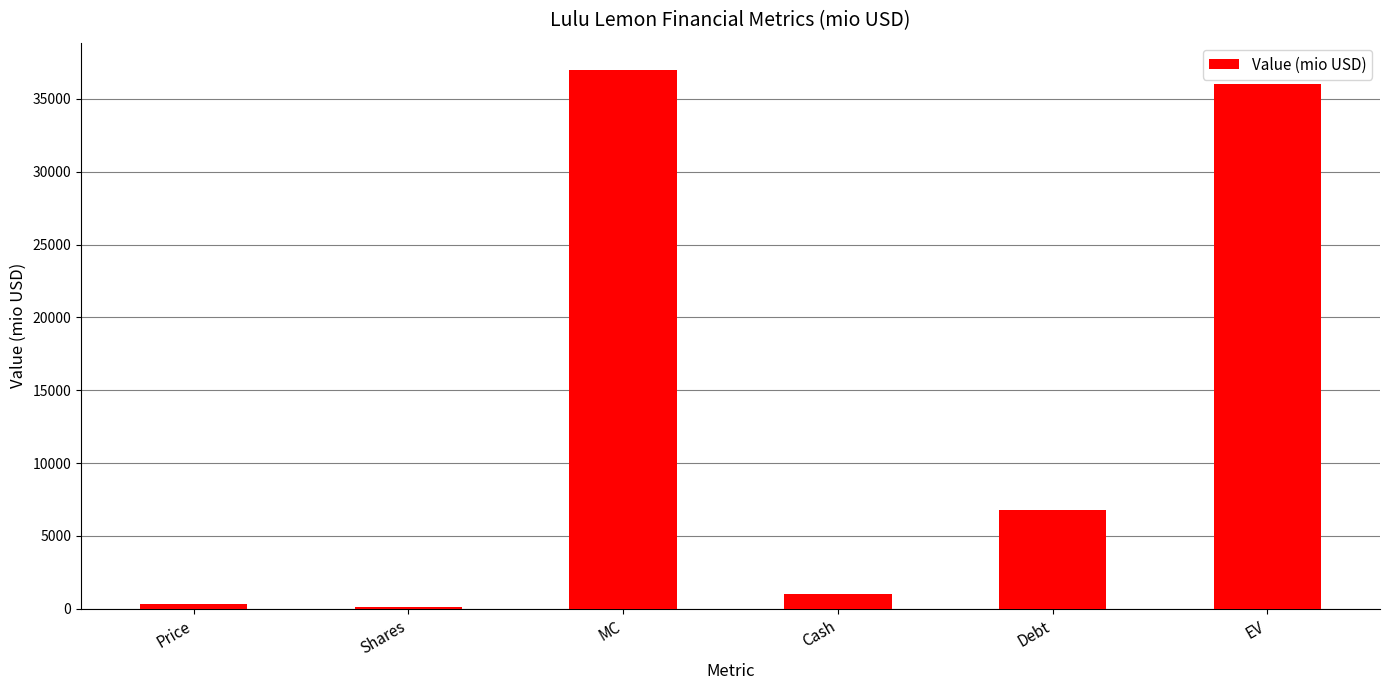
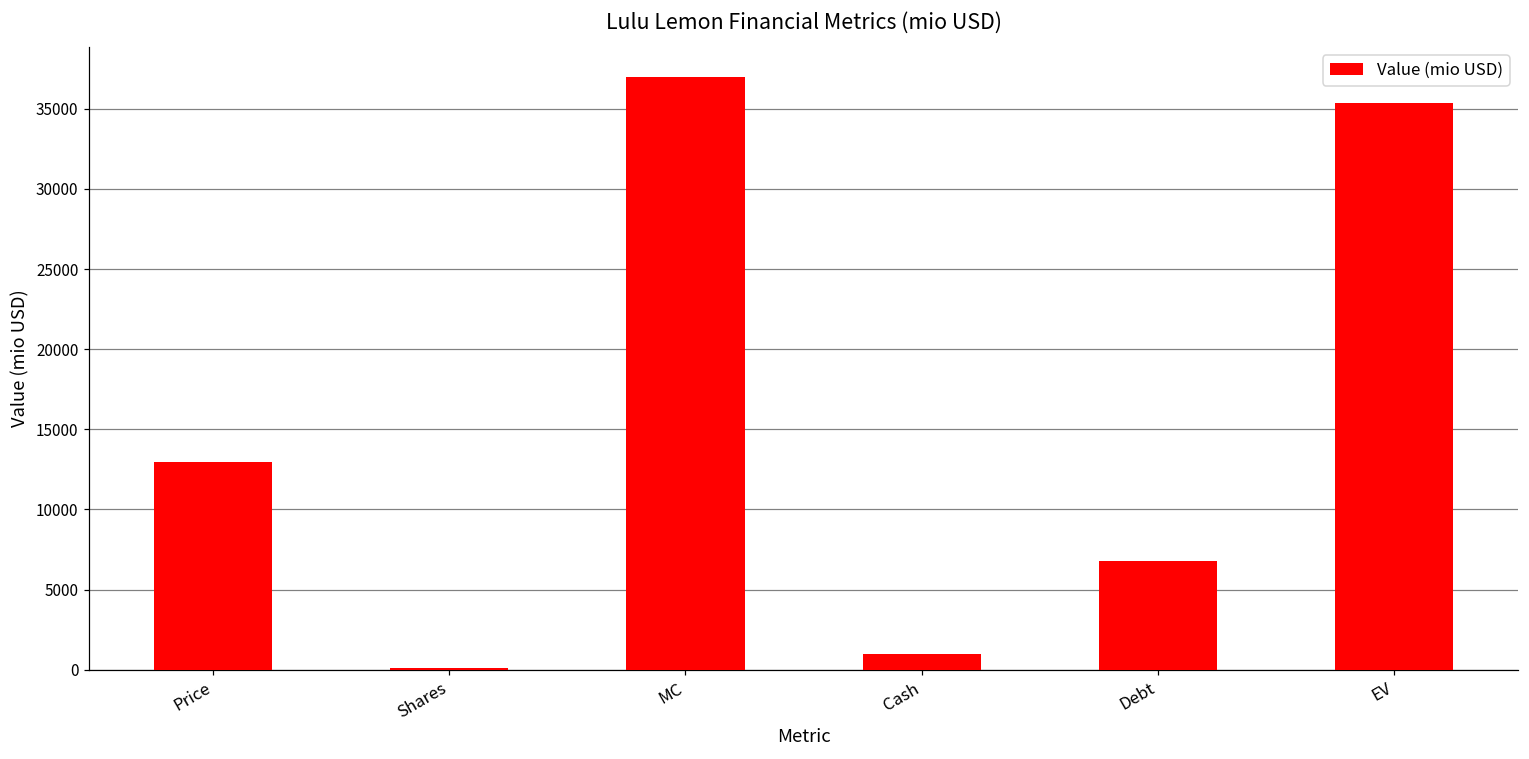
  {
-   "Price": 300,
+   "Price": 13000,
    "MC": 37000,
    "Cash": 1000,
    "Debt": 6800,
-   "EV": 36000
+   "EV": 35300
  }
